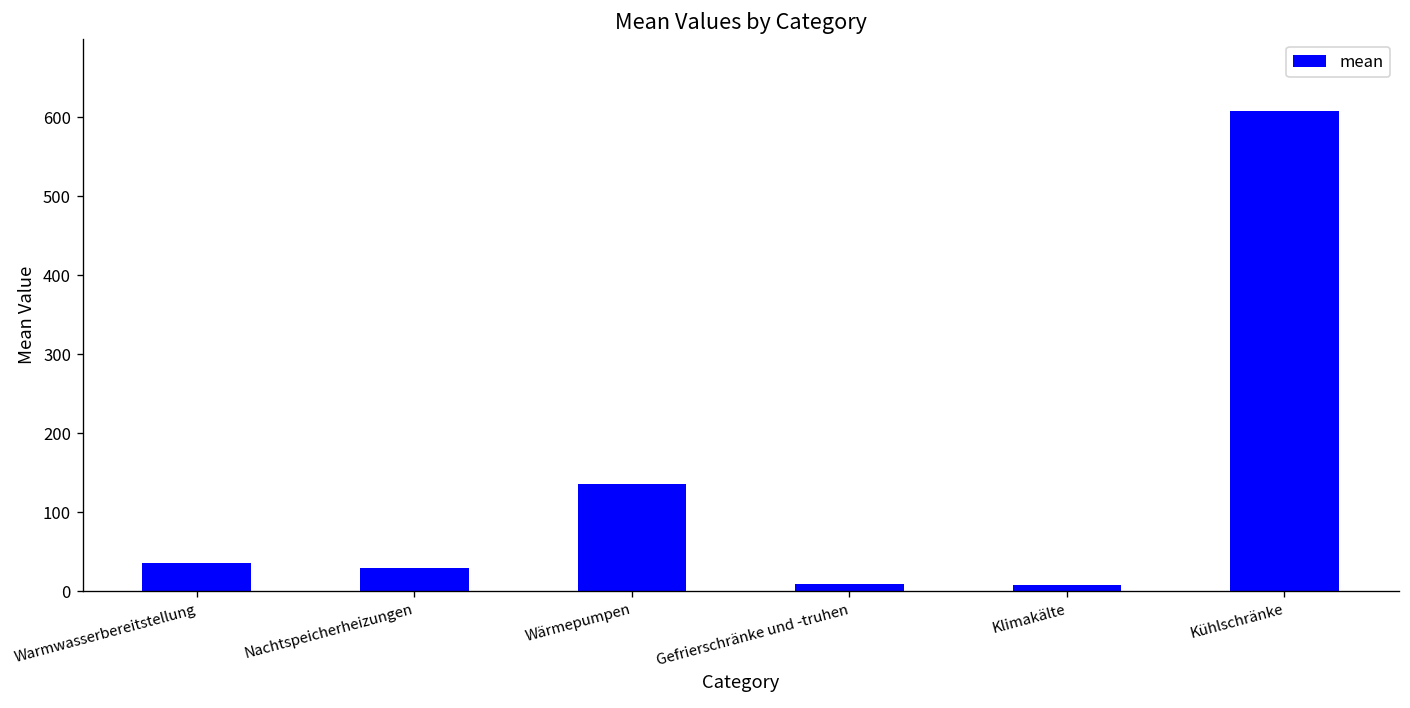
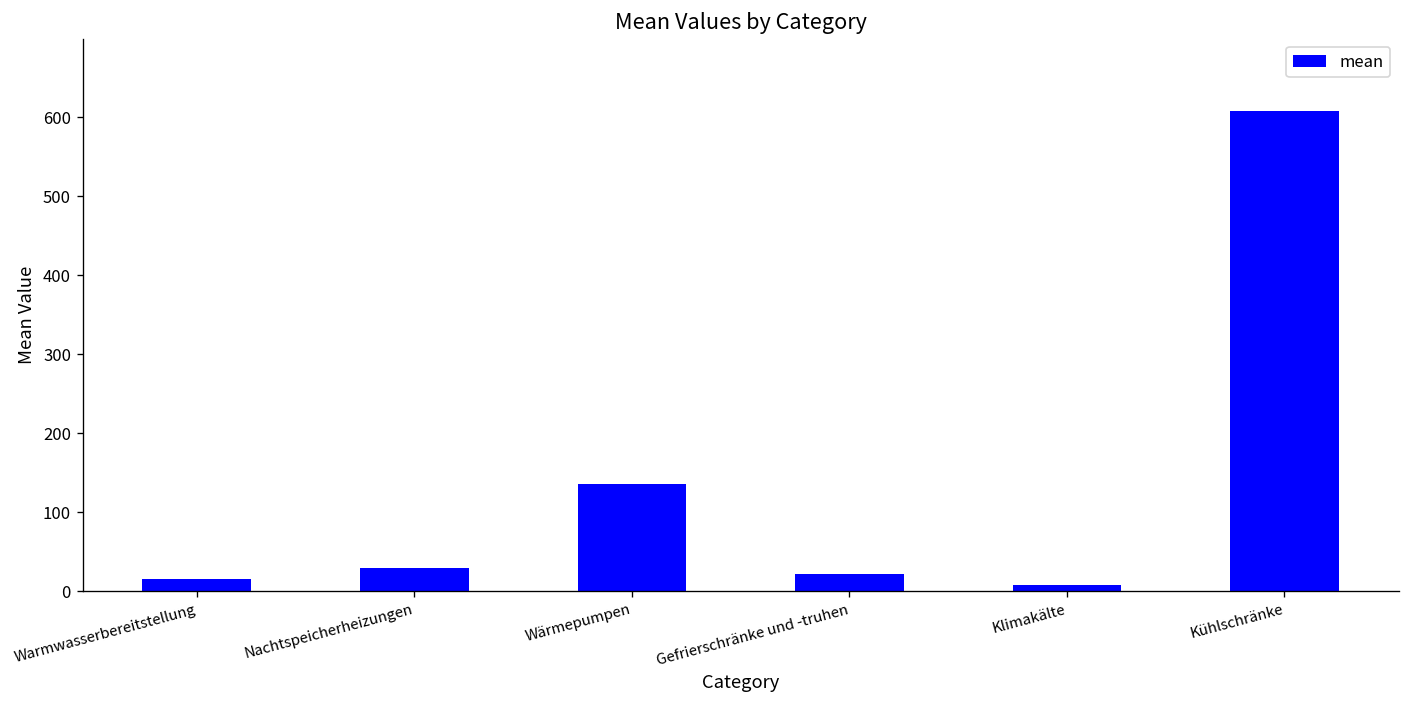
  {
-   "Warmwasserbereitstellung": 40,
+   "Warmwasserbereitstellung": 20,
    "Nachtspeicherheizungen": 30,
    "Wärmepumpen": 140,
-   "Gefrierschränke und -truhen": 10,
+   "Gefrierschränke und -truhen": 20,
    "Klimakälte": 10,
    "Kühlschränke": 610
  }
